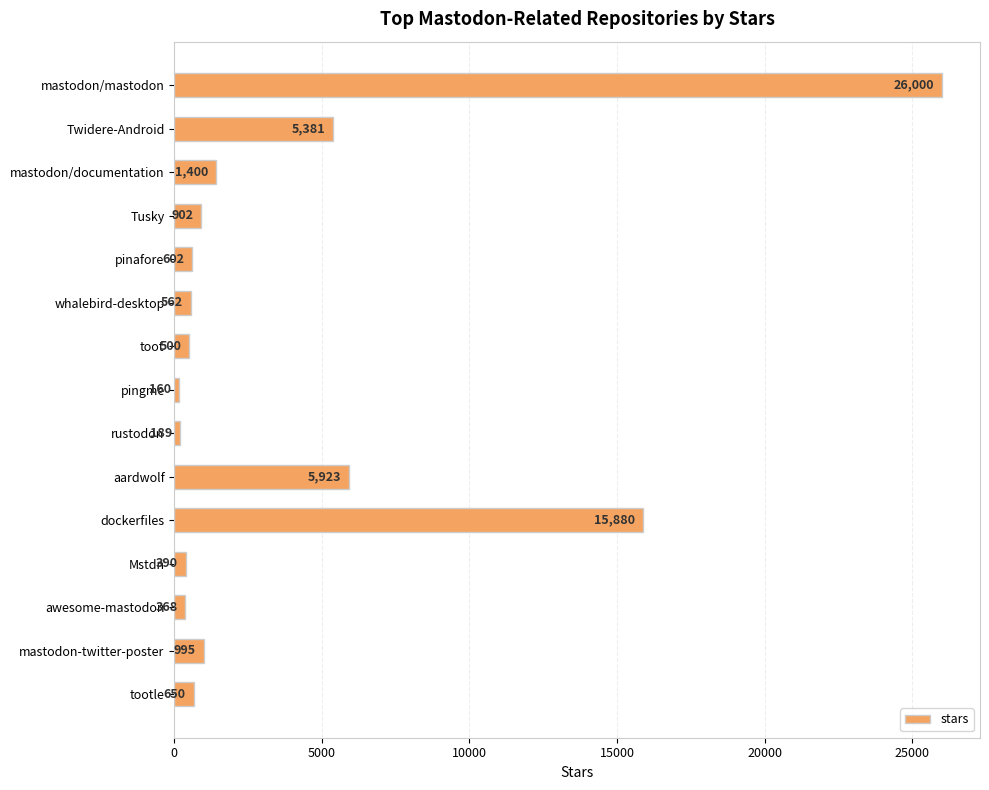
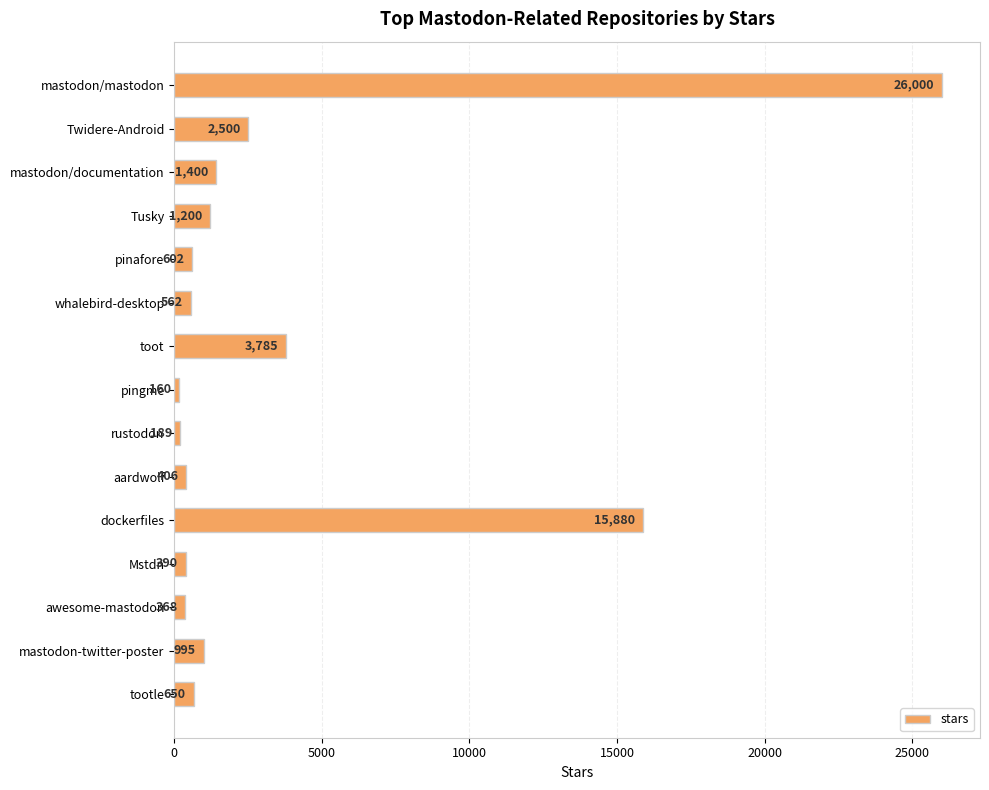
  {
    "mastodon/mastodon": "26,000",
-   "Twidere-Android": "5,381",
+   "Twidere-Android": "2,500",
    "mastodon/documentation": "1,400",
-   "Tusky": "902",
+   "Tusky": "1,200",
    "pinafore": "602",
    "whalebird-desktop": "562",
-   "toot": "500",
+   "toot": "3,785",
    "pingme": "160",
    "rustodon": "189",
-   "aardwolf": "5,923",
+   "aardwolf": "406",
    "dockerfiles": "15,880",
    "Mstdn": "390",
    "awesome-mastodon": "368",
    "mastodon-twitter-poster": "995",
    "tootle": "650"
  }
